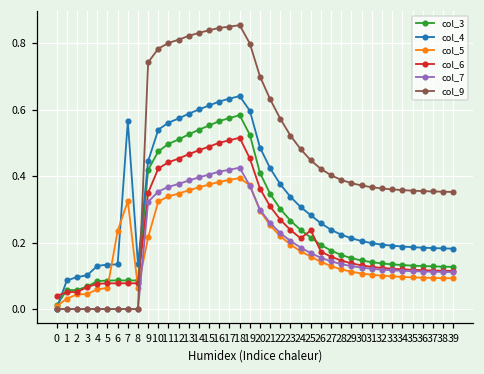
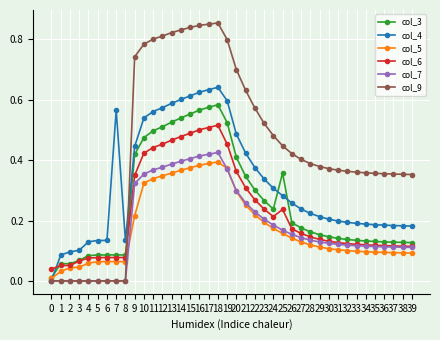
  {
    "col_3": {
      "5": 0.09,
      "7": 0.09,
      "8": 0.09,
      "9": 0.42,
      "21": 0.35,
      "22": 0.30,
      "23": 0.27,
      "24": 0.24,
-     "25": 0.22,
+     "25": 0.36,
      "26": 0.19,
      "27": 0.18,
      "28": 0.16,
      "29": 0.15
    },
    "col_4": {
      "1": 0.09,
      "2": 0.10,
      "3": 0.10,
      "4": 0.13,
      "5": 0.13,
      "6": 0.13,
      "7": 0.57,
      "8": 0.13,
      "9": 0.45,
      "21": 0.42,
      "22": 0.38,
      "23": 0.34,
      "24": 0.31,
      "25": 0.28,
      "26": 0.26,
      "27": 0.24,
      "28": 0.22,
      "29": 0.21
    },
    "col_5": {
      "1": 0.03,
      "3": 0.05,
      "4": 0.06,
      "5": 0.06,
-     "6": 0.24,
-     "7": 0.32,
+     "6": 0.06,
+     "7": 0.06,
      "8": 0.06,
      "9": 0.22,
      "22": 0.22,
      "23": 0.19,
      "24": 0.17,
      "25": 0.16,
      "26": 0.14,
      "27": 0.13,
      "28": 0.12,
      "29": 0.11
    },
    "col_6": {
      "0": 0.04,
      "5": 0.08,
      "7": 0.08,
      "8": 0.08,
      "9": 0.35,
      "21": 0.31,
      "22": 0.27,
      "23": 0.24,
      "24": 0.21,
      "25": 0.24,
      "26": 0.17,
      "27": 0.16,
      "28": 0.15
    },
    "col_7": {
      "9": 0.32,
      "22": 0.23,
      "23": 0.20,
      "24": 0.19,
      "25": 0.17,
      "26": 0.15,
      "27": 0.14,
      "28": 0.14
    },
    "col_9": {
      "9": 0.74,
      "21": 0.63,
      "22": 0.57,
      "23": 0.52,
      "24": 0.48,
      "25": 0.45,
      "26": 0.42,
      "27": 0.40,
      "28": 0.39,
      "29": 0.38
    }
  }
